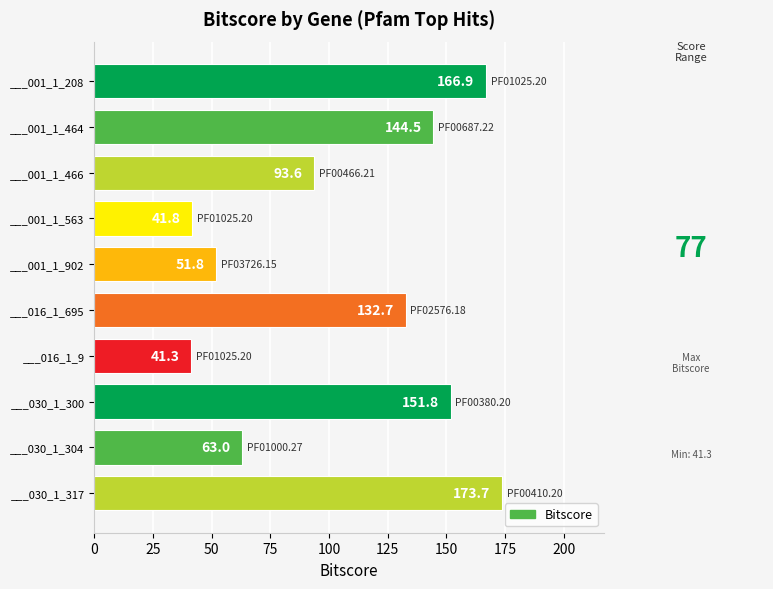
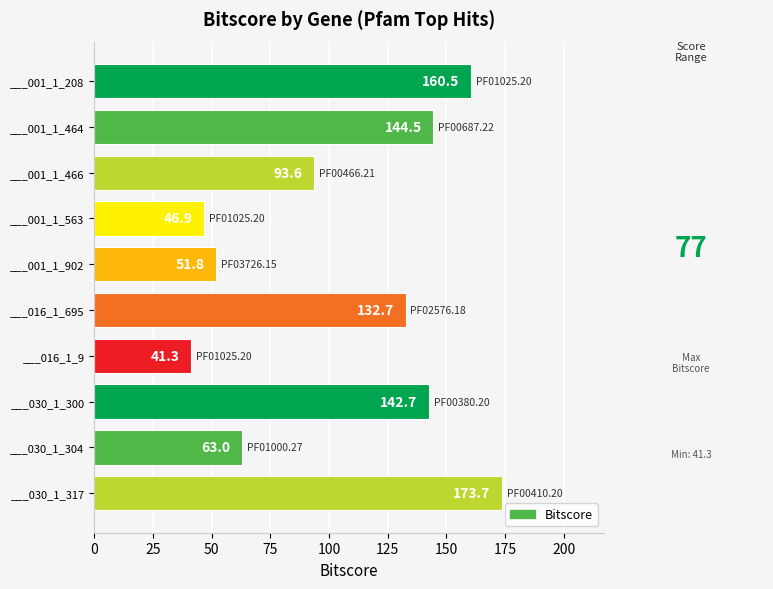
  {
-   "___001_1_208": 166.9,
+   "___001_1_208": 160.5,
    "___001_1_464": 144.5,
    "___001_1_466": 93.6,
-   "___001_1_563": 41.8,
+   "___001_1_563": 46.9,
    "___001_1_902": 51.8,
    "___016_1_695": 132.7,
    "___016_1_9": 41.3,
-   "___030_1_300": 151.8,
+   "___030_1_300": 142.7,
    "___030_1_304": 63.0,
    "___030_1_317": 173.7
  }
